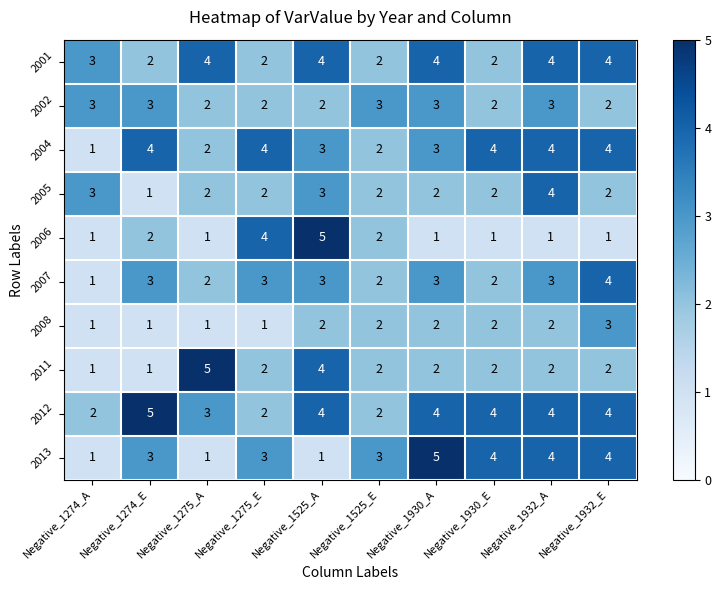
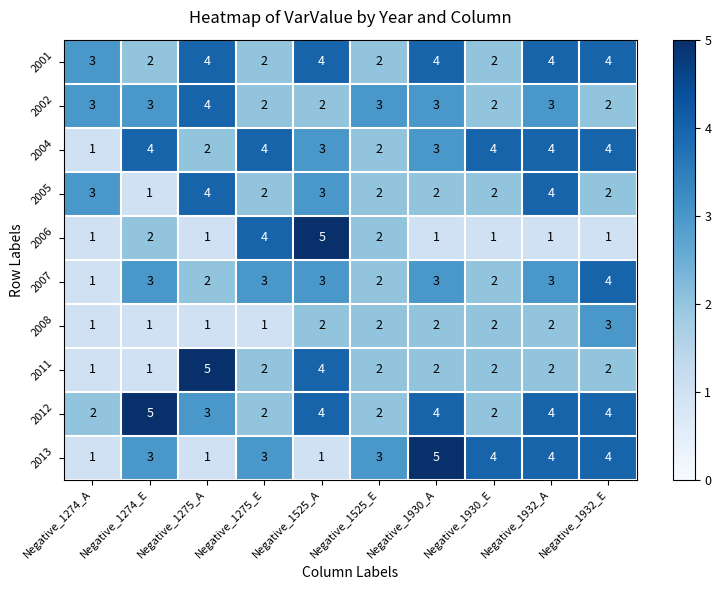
  {
    "2001": {
      "Negative_1274_A": 3,
      "Negative_1274_E": 2,
      "Negative_1275_A": 4,
      "Negative_1275_E": 2,
      "Negative_1525_A": 4,
      "Negative_1525_E": 2,
      "Negative_1930_A": 4,
      "Negative_1930_E": 2,
      "Negative_1932_A": 4,
      "Negative_1932_E": 4
    },
    "2002": {
      "Negative_1274_A": 3,
      "Negative_1274_E": 3,
-     "Negative_1275_A": 2,
+     "Negative_1275_A": 4,
      "Negative_1275_E": 2,
      "Negative_1525_A": 2,
      "Negative_1525_E": 3,
      "Negative_1930_A": 3,
      "Negative_1930_E": 2,
      "Negative_1932_A": 3,
      "Negative_1932_E": 2
    },
    "2004": {
      "Negative_1274_A": 1,
      "Negative_1274_E": 4,
      "Negative_1275_A": 2,
      "Negative_1275_E": 4,
      "Negative_1525_A": 3,
      "Negative_1525_E": 2,
      "Negative_1930_A": 3,
      "Negative_1930_E": 4,
      "Negative_1932_A": 4,
      "Negative_1932_E": 4
    },
    "2005": {
      "Negative_1274_A": 3,
      "Negative_1274_E": 1,
-     "Negative_1275_A": 2,
+     "Negative_1275_A": 4,
      "Negative_1275_E": 2,
      "Negative_1525_A": 3,
      "Negative_1525_E": 2,
      "Negative_1930_A": 2,
      "Negative_1930_E": 2,
      "Negative_1932_A": 4,
      "Negative_1932_E": 2
    },
    "2006": {
      "Negative_1274_A": 1,
      "Negative_1274_E": 2,
      "Negative_1275_A": 1,
      "Negative_1275_E": 4,
      "Negative_1525_A": 5,
      "Negative_1525_E": 2,
      "Negative_1930_A": 1,
      "Negative_1930_E": 1,
      "Negative_1932_A": 1,
      "Negative_1932_E": 1
    },
    "2007": {
      "Negative_1274_A": 1,
      "Negative_1274_E": 3,
      "Negative_1275_A": 2,
      "Negative_1275_E": 3,
      "Negative_1525_A": 3,
      "Negative_1525_E": 2,
      "Negative_1930_A": 3,
      "Negative_1930_E": 2,
      "Negative_1932_A": 3,
      "Negative_1932_E": 4
    },
    "2008": {
      "Negative_1274_A": 1,
      "Negative_1274_E": 1,
      "Negative_1275_A": 1,
      "Negative_1275_E": 1,
      "Negative_1525_A": 2,
      "Negative_1525_E": 2,
      "Negative_1930_A": 2,
      "Negative_1930_E": 2,
      "Negative_1932_A": 2,
      "Negative_1932_E": 3
    },
    "2011": {
      "Negative_1274_A": 1,
      "Negative_1274_E": 1,
      "Negative_1275_A": 5,
      "Negative_1275_E": 2,
      "Negative_1525_A": 4,
      "Negative_1525_E": 2,
      "Negative_1930_A": 2,
      "Negative_1930_E": 2,
      "Negative_1932_A": 2,
      "Negative_1932_E": 2
    },
    "2012": {
      "Negative_1274_A": 2,
      "Negative_1274_E": 5,
      "Negative_1275_A": 3,
      "Negative_1275_E": 2,
      "Negative_1525_A": 4,
      "Negative_1525_E": 2,
      "Negative_1930_A": 4,
-     "Negative_1930_E": 4,
+     "Negative_1930_E": 2,
      "Negative_1932_A": 4,
      "Negative_1932_E": 4
    },
    "2013": {
      "Negative_1274_A": 1,
      "Negative_1274_E": 3,
      "Negative_1275_A": 1,
      "Negative_1275_E": 3,
      "Negative_1525_A": 1,
      "Negative_1525_E": 3,
      "Negative_1930_A": 5,
      "Negative_1930_E": 4,
      "Negative_1932_A": 4,
      "Negative_1932_E": 4
    }
  }
